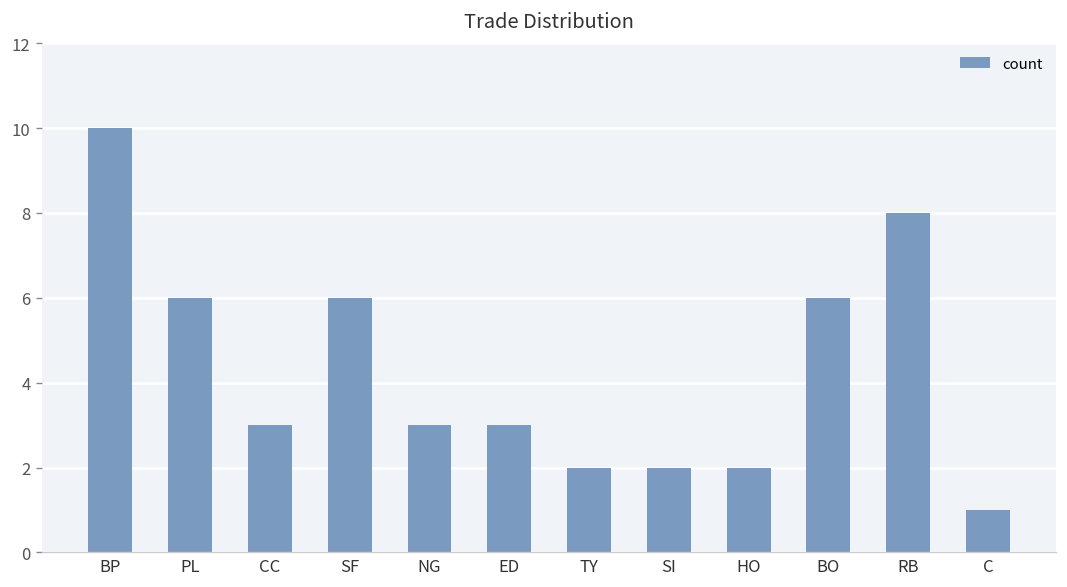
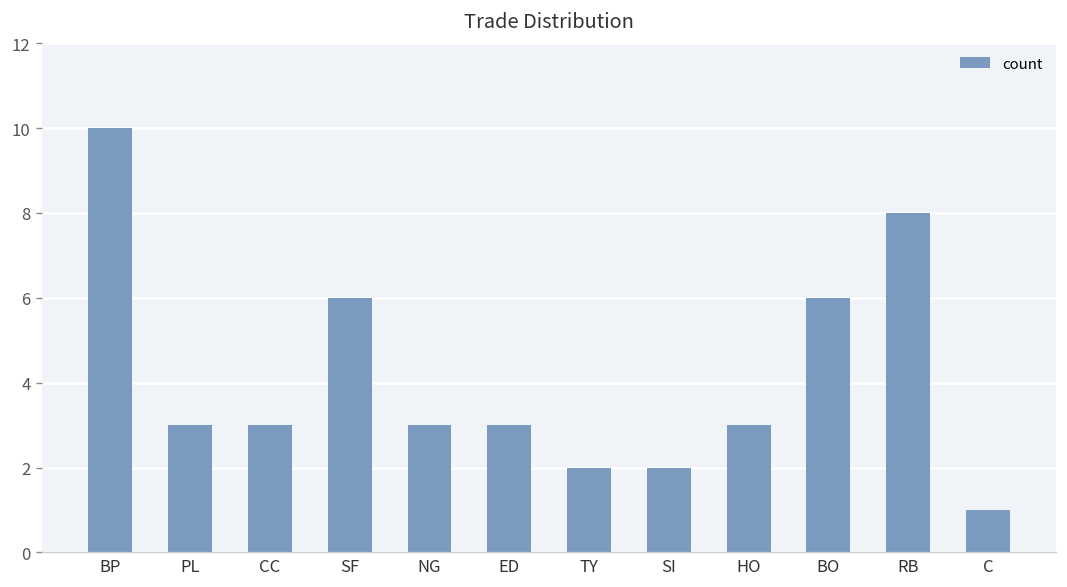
  {
    "BP": 10,
-   "PL": 6,
+   "PL": 3,
    "CC": 3,
    "SF": 6,
    "NG": 3,
    "ED": 3,
    "TY": 2,
    "SI": 2,
-   "HO": 2,
+   "HO": 3,
    "BO": 6,
    "RB": 8,
    "C": 1
  }
